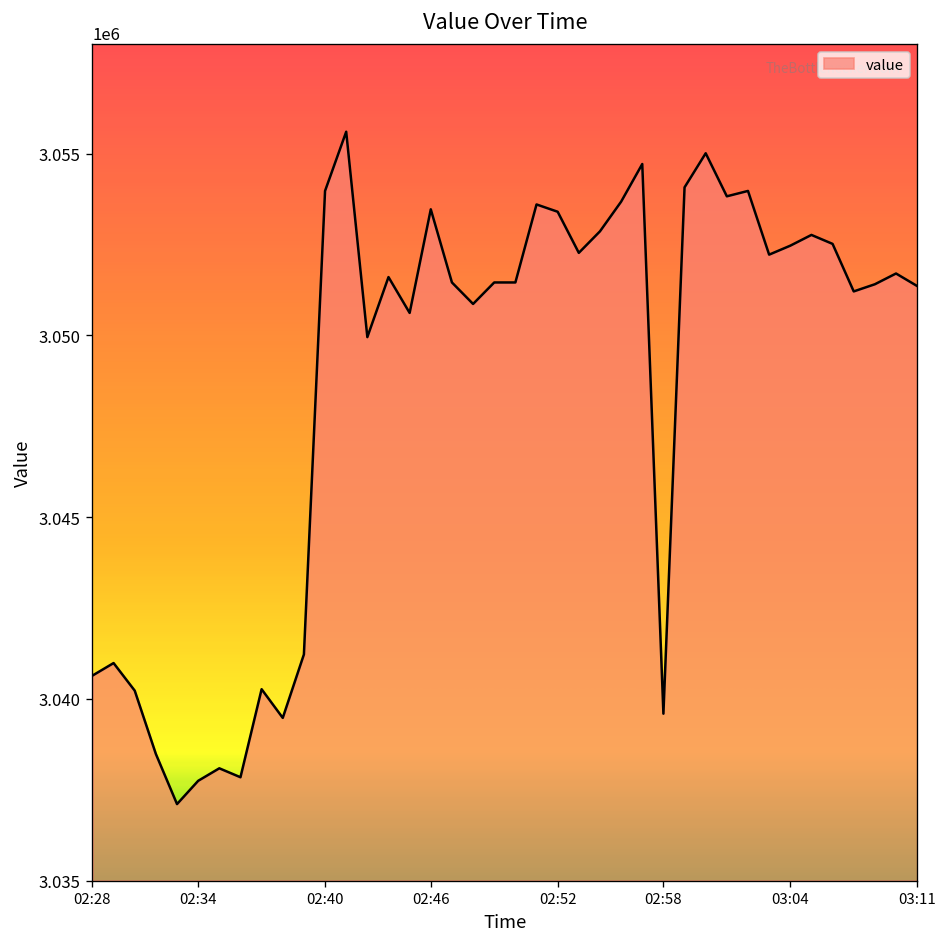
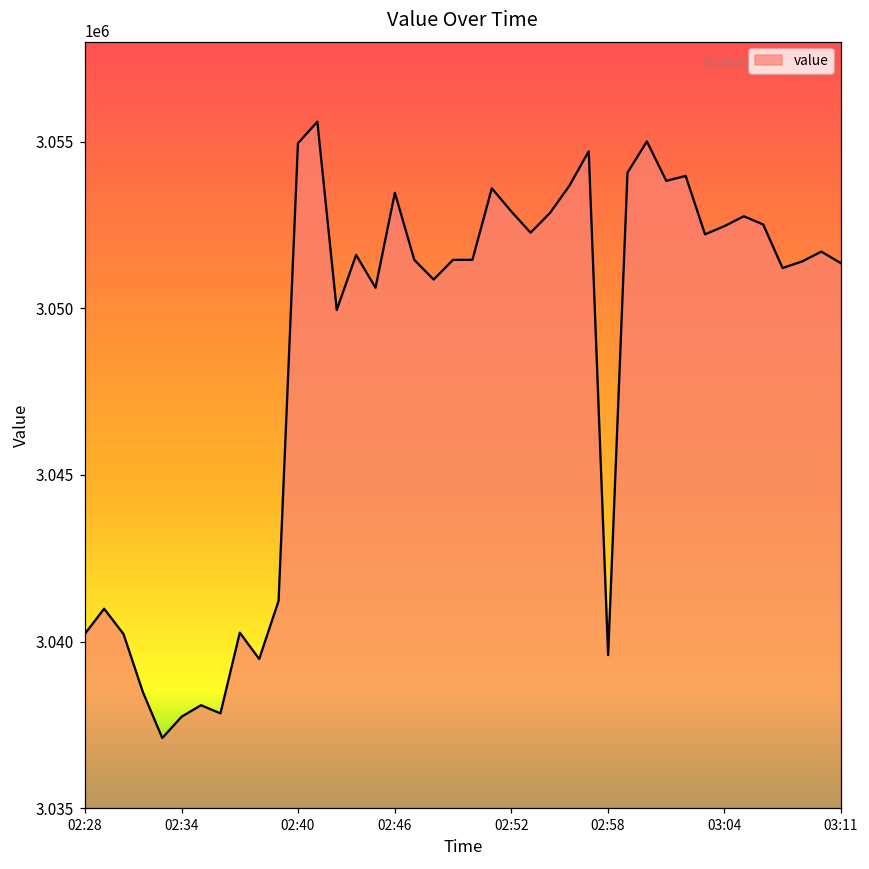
  {
-   "02:28": 3040600,
+   "02:28": 3040200,
    "02:34": 3037700,
-   "02:40": 3054000,
+   "02:40": 3055000,
    "02:46": 3053500,
-   "02:52": 3053400,
+   "02:52": 3052900,
    "02:58": 3039600,
    "03:04": 3052500,
    "03:11": 3051400
  }
